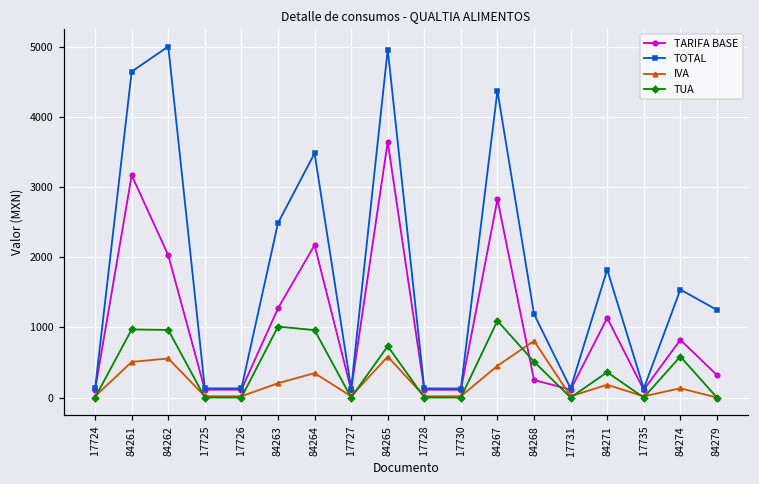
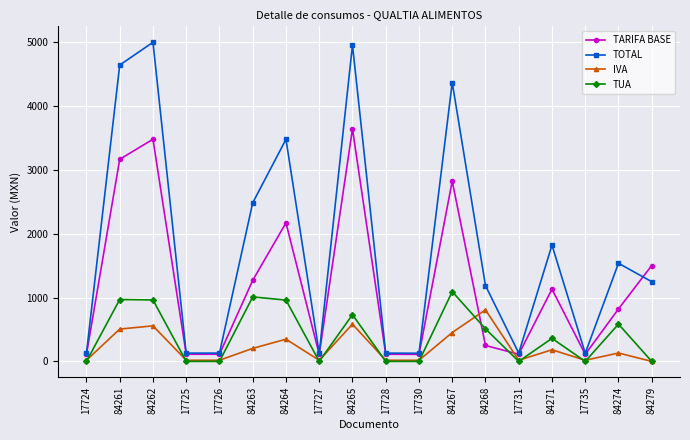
  {
    "TARIFA BASE": {
      "84261": 3200,
-     "84262": 2000,
+     "84262": 3500,
      "84263": 1300,
      "84264": 2200,
      "84265": 3600,
      "84267": 2800,
      "84268": 200,
      "84271": 1100,
      "84274": 800,
-     "84279": 300
+     "84279": 1500
    },
    "TOTAL": {
      "84261": 4600,
      "84262": 5000,
      "84263": 2500,
      "84264": 3500,
      "84265": 5000,
      "84267": 4400,
      "84268": 1200,
      "84271": 1800,
      "84274": 1500,
      "84279": 1200
    },
    "IVA": {
      "84261": 500,
      "84262": 600,
      "84263": 200,
      "84264": 300,
      "84265": 600,
      "84267": 500,
      "84268": 800,
      "84271": 200,
      "84274": 100
    },
    "TUA": {
      "84261": 1000,
      "84262": 1000,
      "84263": 1000,
      "84264": 1000,
      "84265": 700,
      "84267": 1100,
      "84268": 500,
      "84271": 400,
      "84274": 600
    }
  }
